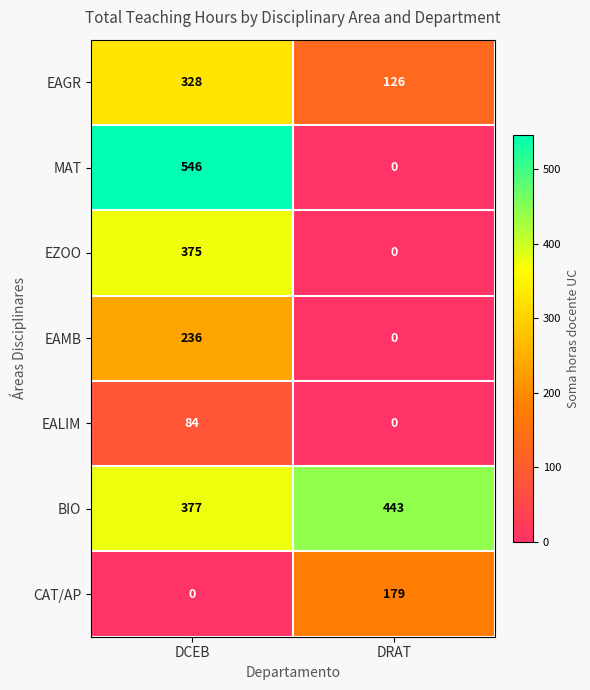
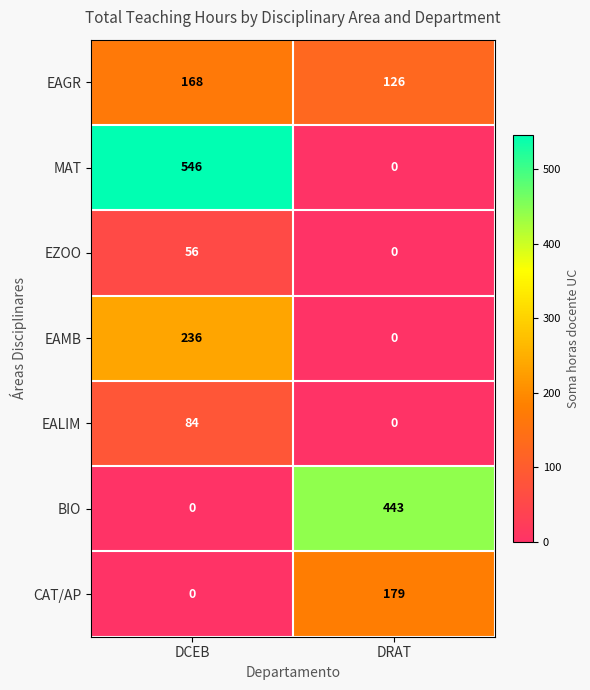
  {
    "EAGR": {
-     "DCEB": 328,
+     "DCEB": 168,
      "DRAT": 126
    },
    "MAT": {
      "DCEB": 546,
      "DRAT": 0
    },
    "EZOO": {
-     "DCEB": 375,
+     "DCEB": 56,
      "DRAT": 0
    },
    "EAMB": {
      "DCEB": 236,
      "DRAT": 0
    },
    "EALIM": {
      "DCEB": 84,
      "DRAT": 0
    },
    "BIO": {
-     "DCEB": 377,
+     "DCEB": 0,
      "DRAT": 443
    },
    "CAT/AP": {
      "DCEB": 0,
      "DRAT": 179
    }
  }
